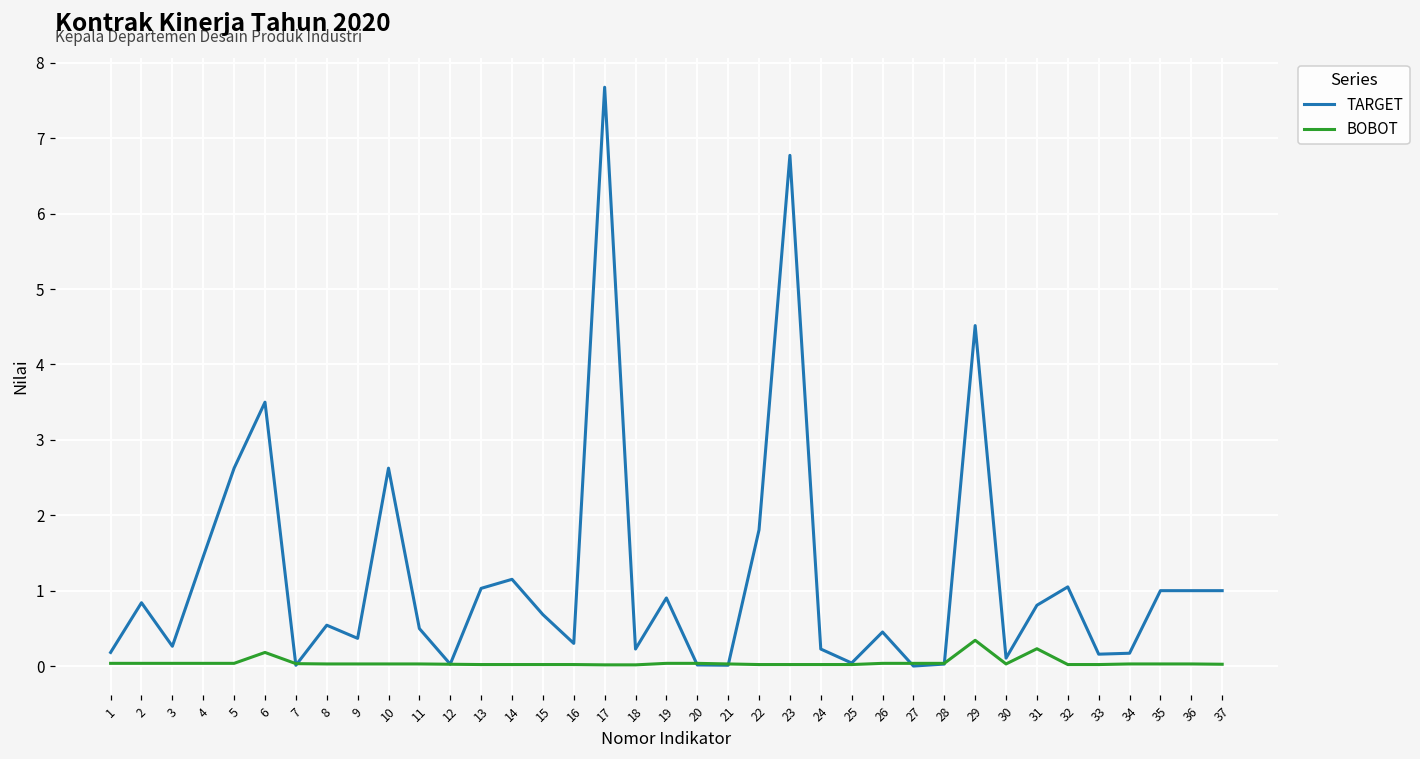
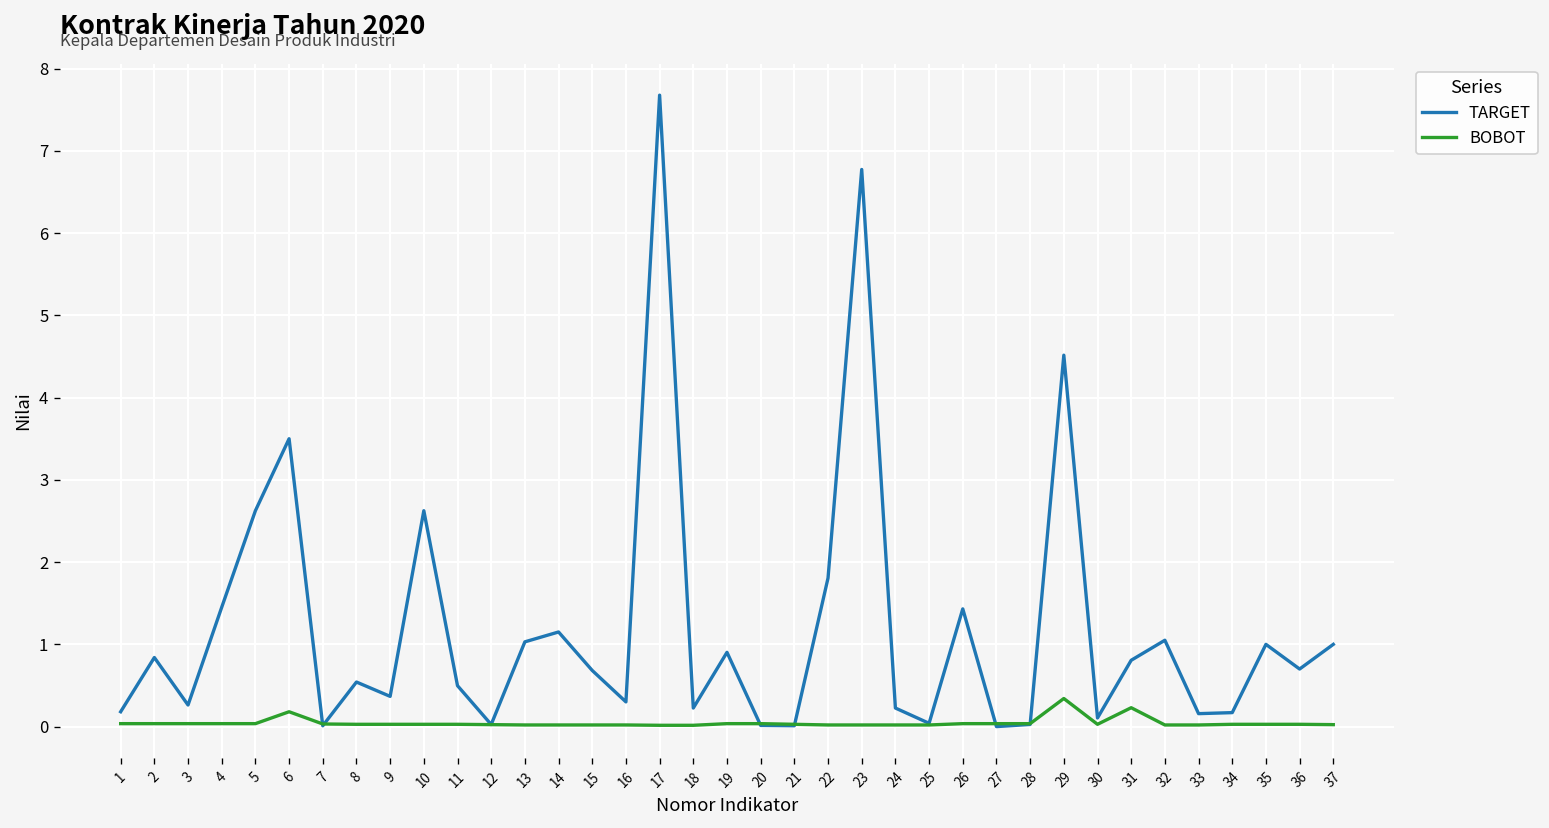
  {
    "TARGET": {
      "1": 0.2,
      "2": 0.8,
      "3": 0.3,
      "4": 1.5,
      "5": 2.6,
      "6": 3.5,
      "8": 0.5,
      "9": 0.4,
      "10": 2.6,
      "11": 0.5,
      "13": 1.0,
      "14": 1.2,
      "15": 0.7,
      "16": 0.3,
      "17": 7.7,
      "18": 0.2,
      "19": 0.9,
      "22": 1.8,
      "23": 6.8,
      "24": 0.2,
-     "26": 0.5,
+     "26": 1.4,
      "29": 4.5,
      "30": 0.1,
      "31": 0.8,
      "32": 1.1,
      "33": 0.2,
      "34": 0.2,
      "35": 1.0,
-     "36": 1.0,
+     "36": 0.7,
      "37": 1.0
    },
    "BOBOT": {
      "1": 0.0,
      "2": 0.0,
      "3": 0.0,
      "4": 0.0,
      "5": 0.0,
      "6": 0.2,
      "8": 0.0,
      "9": 0.0,
      "10": 0.0,
      "11": 0.0,
      "13": 0.0,
      "14": 0.0,
      "15": 0.0,
      "16": 0.0,
      "17": 0.0,
      "18": 0.0,
      "19": 0.0,
      "22": 0.0,
      "23": 0.0,
      "24": 0.0,
      "26": 0.0,
      "29": 0.3,
      "30": 0.0,
      "31": 0.2,
      "32": 0.0,
      "33": 0.0,
      "34": 0.0,
      "35": 0.0,
      "36": 0.0,
      "37": 0.0
    }
  }
